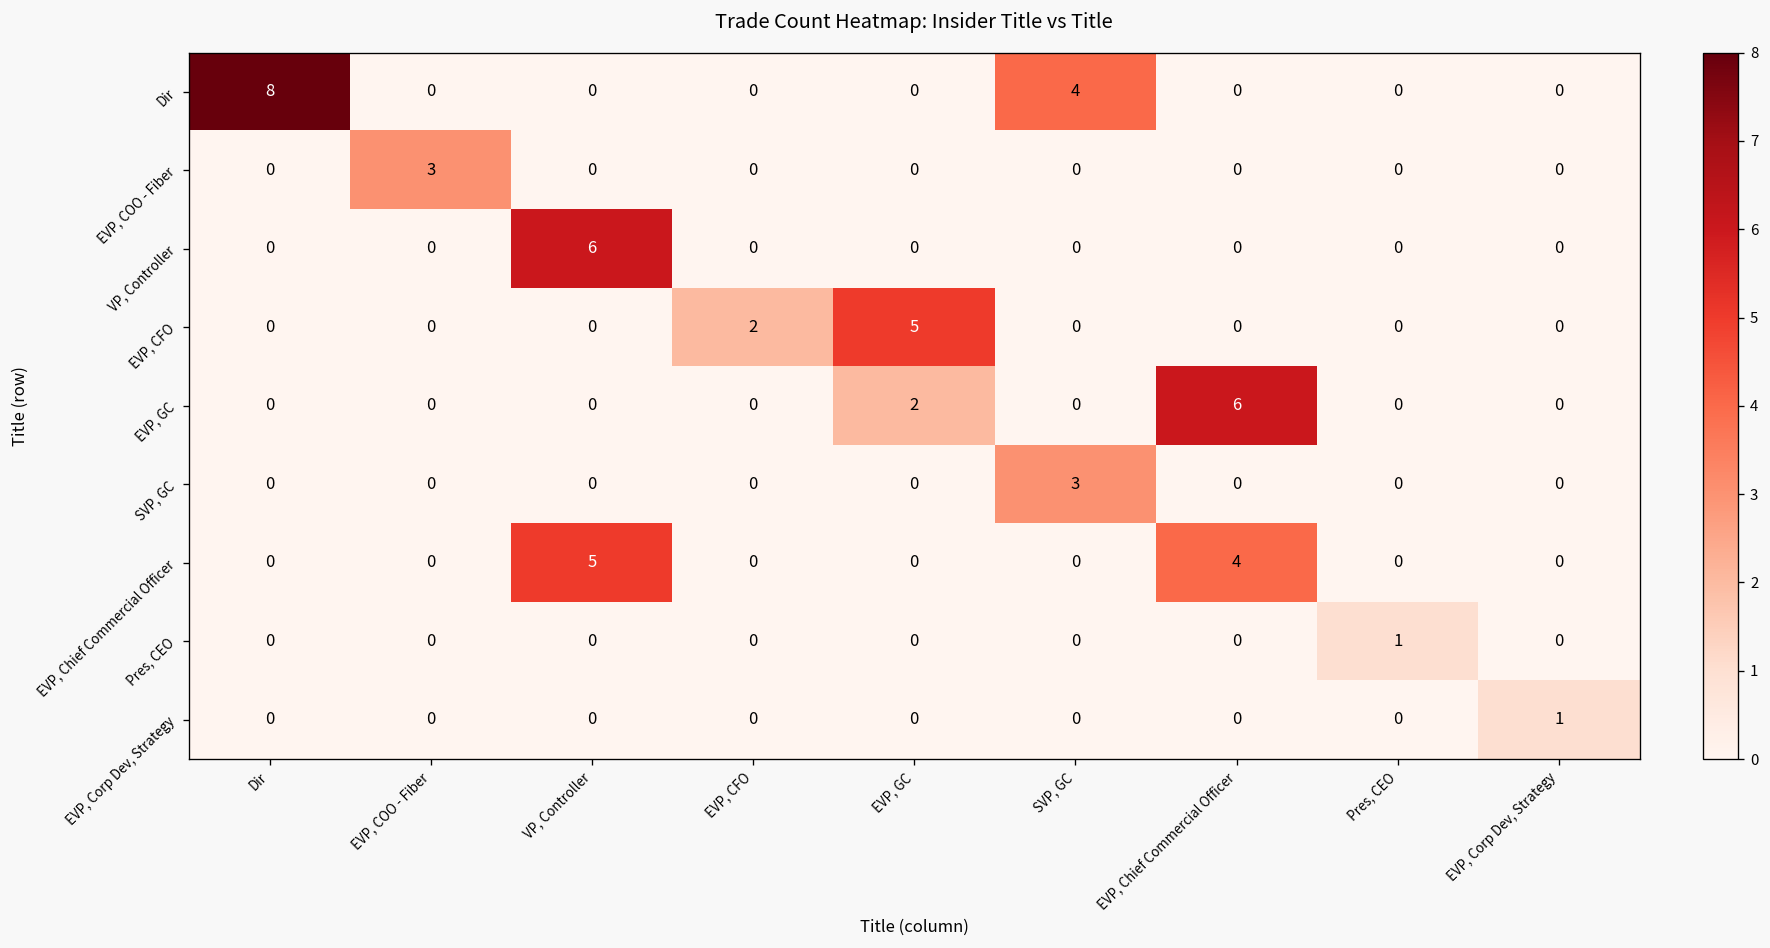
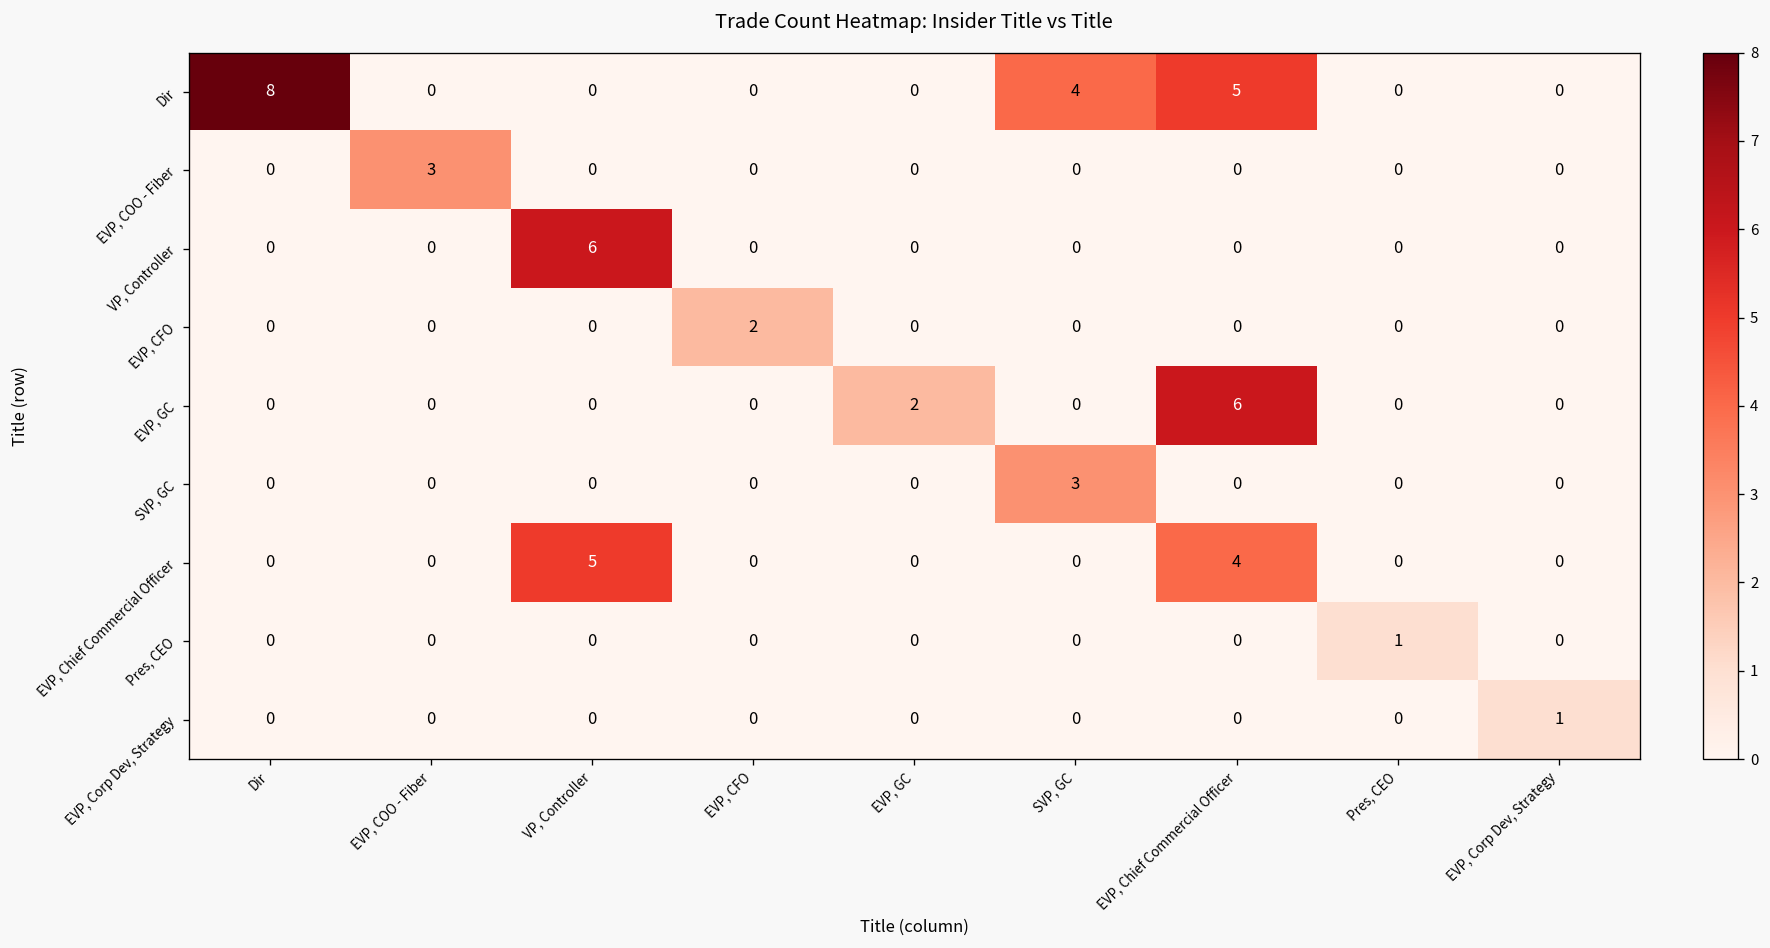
  {
    "Dir": {
      "Dir": 8,
      "EVP, COO - Fiber": 0,
      "VP, Controller": 0,
      "EVP, CFO": 0,
      "EVP, GC": 0,
      "SVP, GC": 4,
-     "EVP, Chief Commercial Officer": 0,
+     "EVP, Chief Commercial Officer": 5,
      "Pres, CEO": 0,
      "EVP, Corp Dev, Strategy": 0
    },
    "EVP, COO - Fiber": {
      "Dir": 0,
      "EVP, COO - Fiber": 3,
      "VP, Controller": 0,
      "EVP, CFO": 0,
      "EVP, GC": 0,
      "SVP, GC": 0,
      "EVP, Chief Commercial Officer": 0,
      "Pres, CEO": 0,
      "EVP, Corp Dev, Strategy": 0
    },
    "VP, Controller": {
      "Dir": 0,
      "EVP, COO - Fiber": 0,
      "VP, Controller": 6,
      "EVP, CFO": 0,
      "EVP, GC": 0,
      "SVP, GC": 0,
      "EVP, Chief Commercial Officer": 0,
      "Pres, CEO": 0,
      "EVP, Corp Dev, Strategy": 0
    },
    "EVP, CFO": {
      "Dir": 0,
      "EVP, COO - Fiber": 0,
      "VP, Controller": 0,
      "EVP, CFO": 2,
-     "EVP, GC": 5,
+     "EVP, GC": 0,
      "SVP, GC": 0,
      "EVP, Chief Commercial Officer": 0,
      "Pres, CEO": 0,
      "EVP, Corp Dev, Strategy": 0
    },
    "EVP, GC": {
      "Dir": 0,
      "EVP, COO - Fiber": 0,
      "VP, Controller": 0,
      "EVP, CFO": 0,
      "EVP, GC": 2,
      "SVP, GC": 0,
      "EVP, Chief Commercial Officer": 6,
      "Pres, CEO": 0,
      "EVP, Corp Dev, Strategy": 0
    },
    "SVP, GC": {
      "Dir": 0,
      "EVP, COO - Fiber": 0,
      "VP, Controller": 0,
      "EVP, CFO": 0,
      "EVP, GC": 0,
      "SVP, GC": 3,
      "EVP, Chief Commercial Officer": 0,
      "Pres, CEO": 0,
      "EVP, Corp Dev, Strategy": 0
    },
    "EVP, Chief Commercial Officer": {
      "Dir": 0,
      "EVP, COO - Fiber": 0,
      "VP, Controller": 5,
      "EVP, CFO": 0,
      "EVP, GC": 0,
      "SVP, GC": 0,
      "EVP, Chief Commercial Officer": 4,
      "Pres, CEO": 0,
      "EVP, Corp Dev, Strategy": 0
    },
    "Pres, CEO": {
      "Dir": 0,
      "EVP, COO - Fiber": 0,
      "VP, Controller": 0,
      "EVP, CFO": 0,
      "EVP, GC": 0,
      "SVP, GC": 0,
      "EVP, Chief Commercial Officer": 0,
      "Pres, CEO": 1,
      "EVP, Corp Dev, Strategy": 0
    },
    "EVP, Corp Dev, Strategy": {
      "Dir": 0,
      "EVP, COO - Fiber": 0,
      "VP, Controller": 0,
      "EVP, CFO": 0,
      "EVP, GC": 0,
      "SVP, GC": 0,
      "EVP, Chief Commercial Officer": 0,
      "Pres, CEO": 0,
      "EVP, Corp Dev, Strategy": 1
    }
  }
